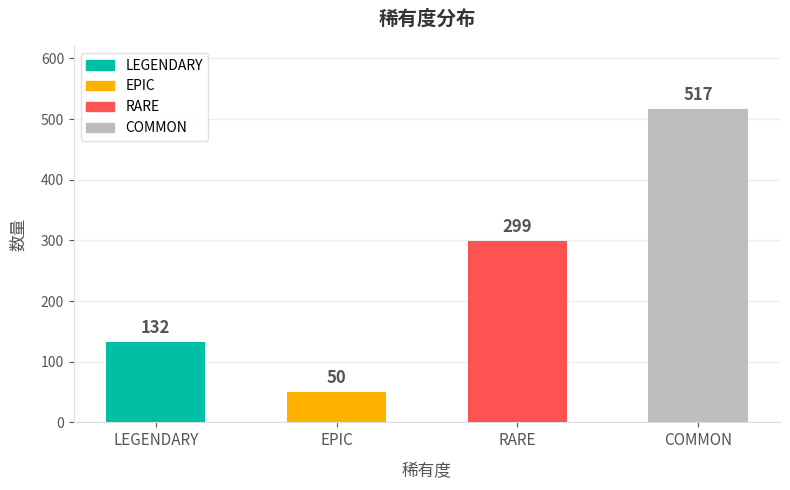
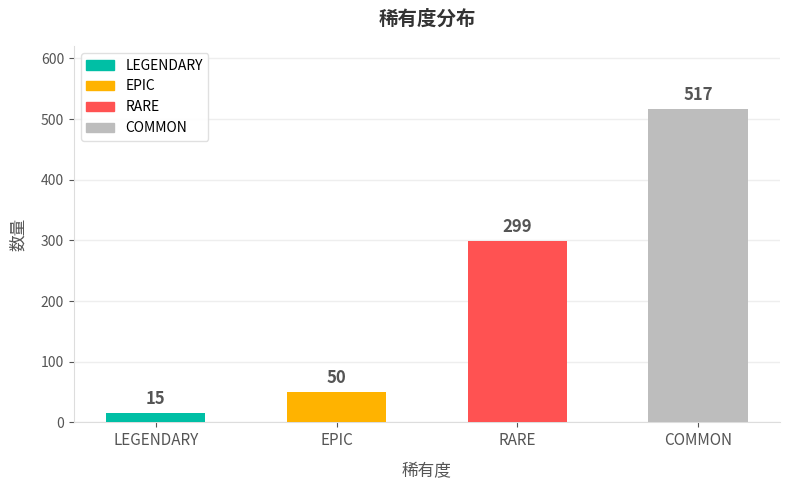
  {
-   "LEGENDARY": 132,
+   "LEGENDARY": 15,
    "EPIC": 50,
    "RARE": 299,
    "COMMON": 517
  }
